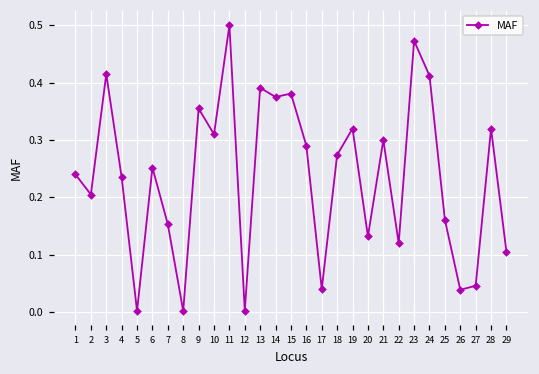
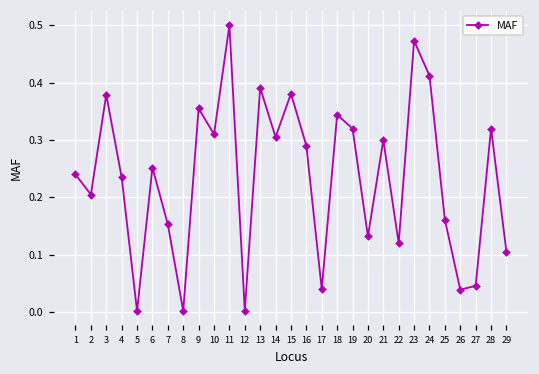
  {
    "1": 0.24,
    "2": 0.21,
-   "3": 0.42,
+   "3": 0.38,
    "4": 0.24,
    "5": 0.00,
    "6": 0.25,
    "7": 0.15,
    "8": 0.00,
    "9": 0.36,
    "10": 0.31,
    "11": 0.50,
    "12": 0.00,
    "13": 0.39,
-   "14": 0.38,
+   "14": 0.31,
    "15": 0.38,
    "16": 0.29,
    "17": 0.04,
-   "18": 0.27,
+   "18": 0.34,
    "19": 0.32,
    "20": 0.13,
    "21": 0.30,
    "22": 0.12,
    "23": 0.47,
    "24": 0.41,
    "25": 0.16,
    "26": 0.04,
    "27": 0.05,
    "28": 0.32,
    "29": 0.11
  }
